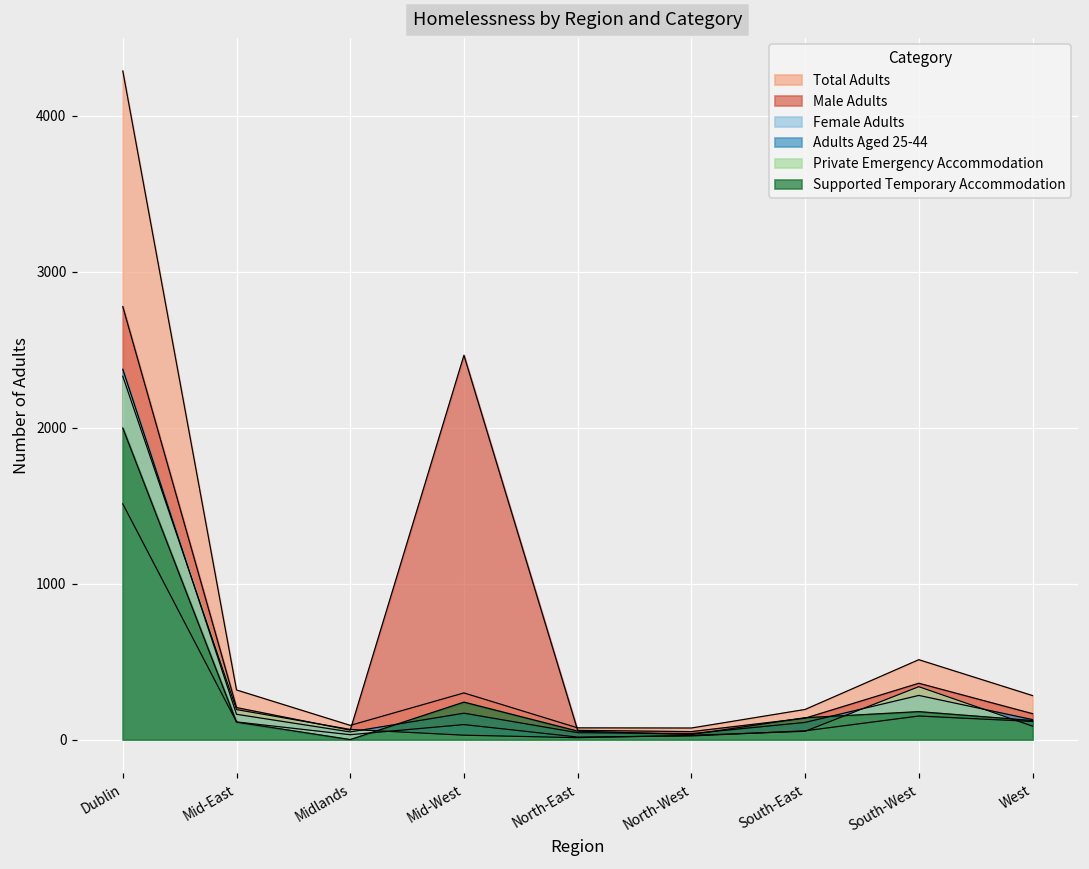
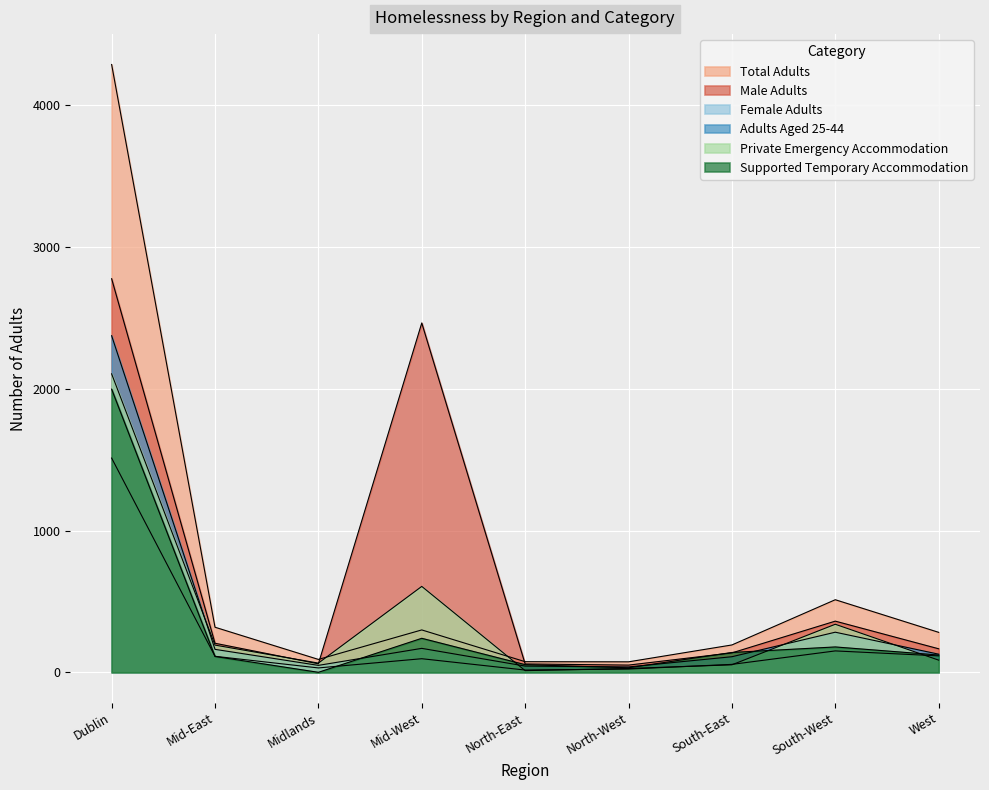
  {
    "Total Adults": {
      "Dublin": 4290,
      "Mid-East": 320,
      "Midlands": 90,
      "Mid-West": 300,
      "North-West": 70,
      "South-East": 190,
      "South-West": 510,
      "West": 280
    },
    "Male Adults": {
      "Dublin": 2780,
      "Mid-West": 2460,
      "South-West": 360,
      "West": 170
    },
    "Female Adults": {
      "Dublin": 1510,
      "Mid-West": 100,
      "South-West": 150
    },
    "Adults Aged 25-44": {
      "Dublin": 2370,
      "Mid-East": 160,
      "Mid-West": 170,
      "South-East": 110,
      "South-West": 280
    },
    "Private Emergency Accommodation": {
-     "Dublin": 2330,
-     "Mid-West": 30,
+     "Dublin": 2110,
+     "Mid-West": 610,
      "South-West": 340,
      "West": 90
    },
    "Supported Temporary Accommodation": {
      "Dublin": 2000,
      "Midlands": 0,
      "Mid-West": 240,
      "South-West": 180
    }
  }
